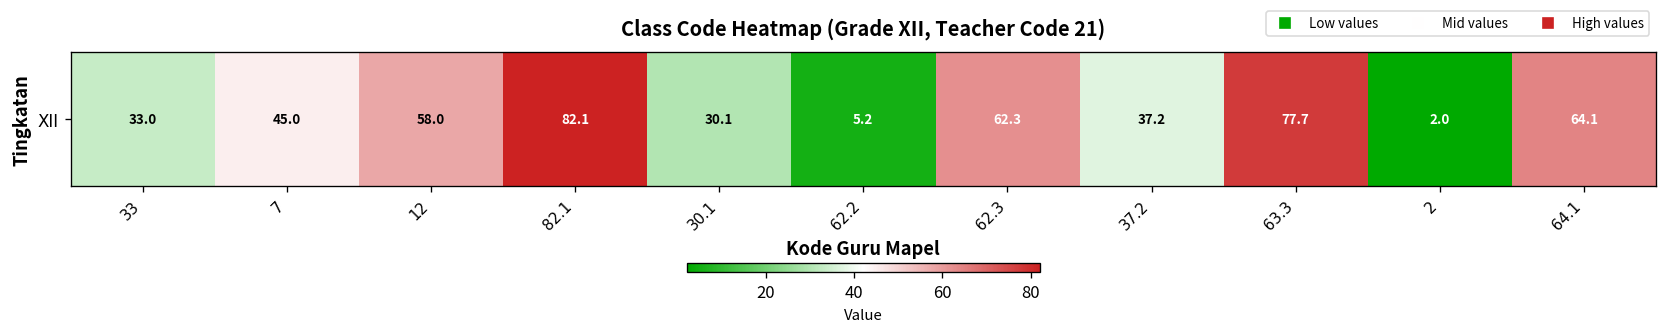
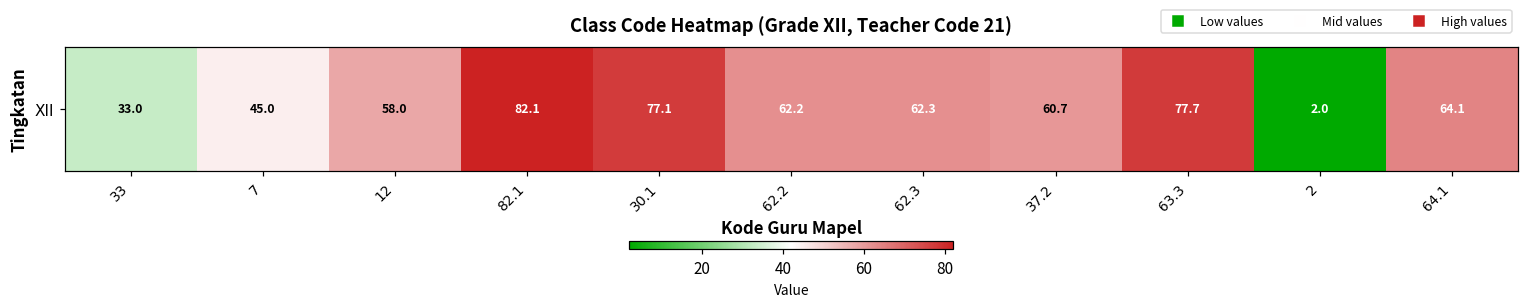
  {
    "XII": {
      "33": 33.0,
      "7": 45.0,
      "12": 58.0,
      "82.1": 82.1,
-     "30.1": 30.1,
-     "62.2": 5.2,
+     "30.1": 77.1,
+     "62.2": 62.2,
      "62.3": 62.3,
-     "37.2": 37.2,
+     "37.2": 60.7,
      "63.3": 77.7,
      "2": 2.0,
      "64.1": 64.1
    }
  }
